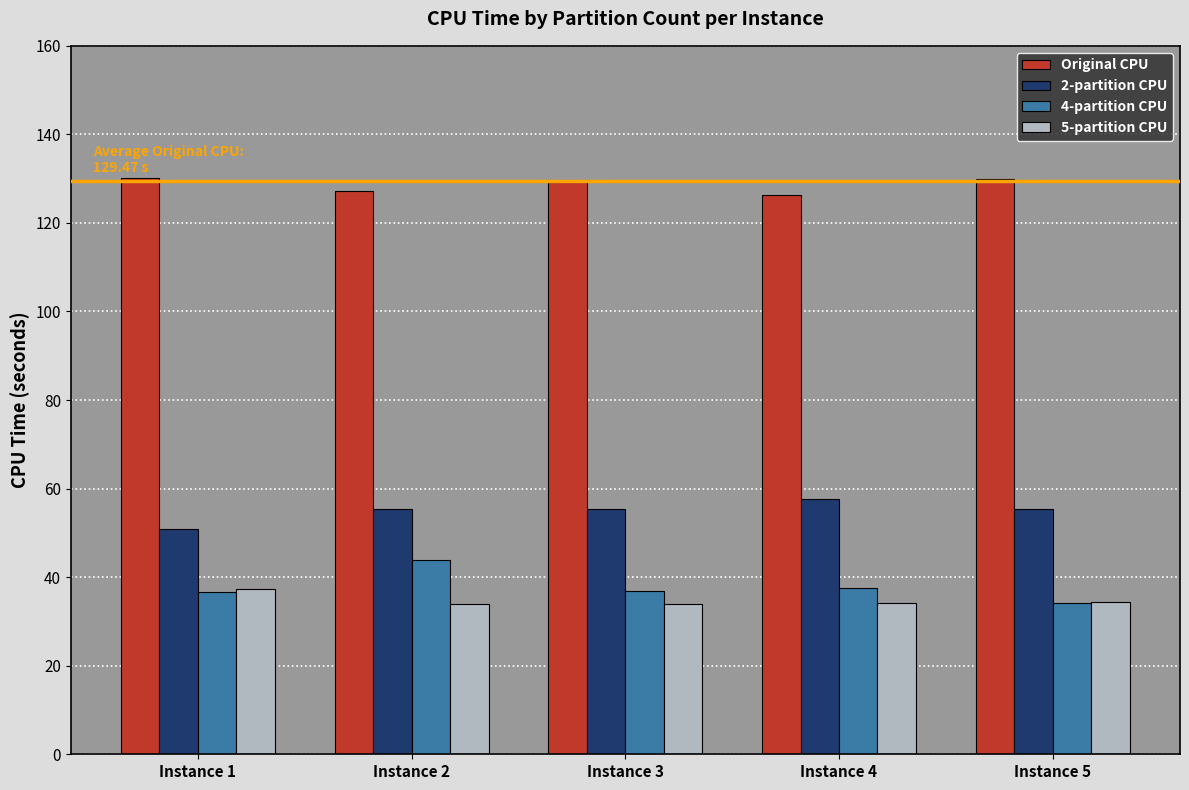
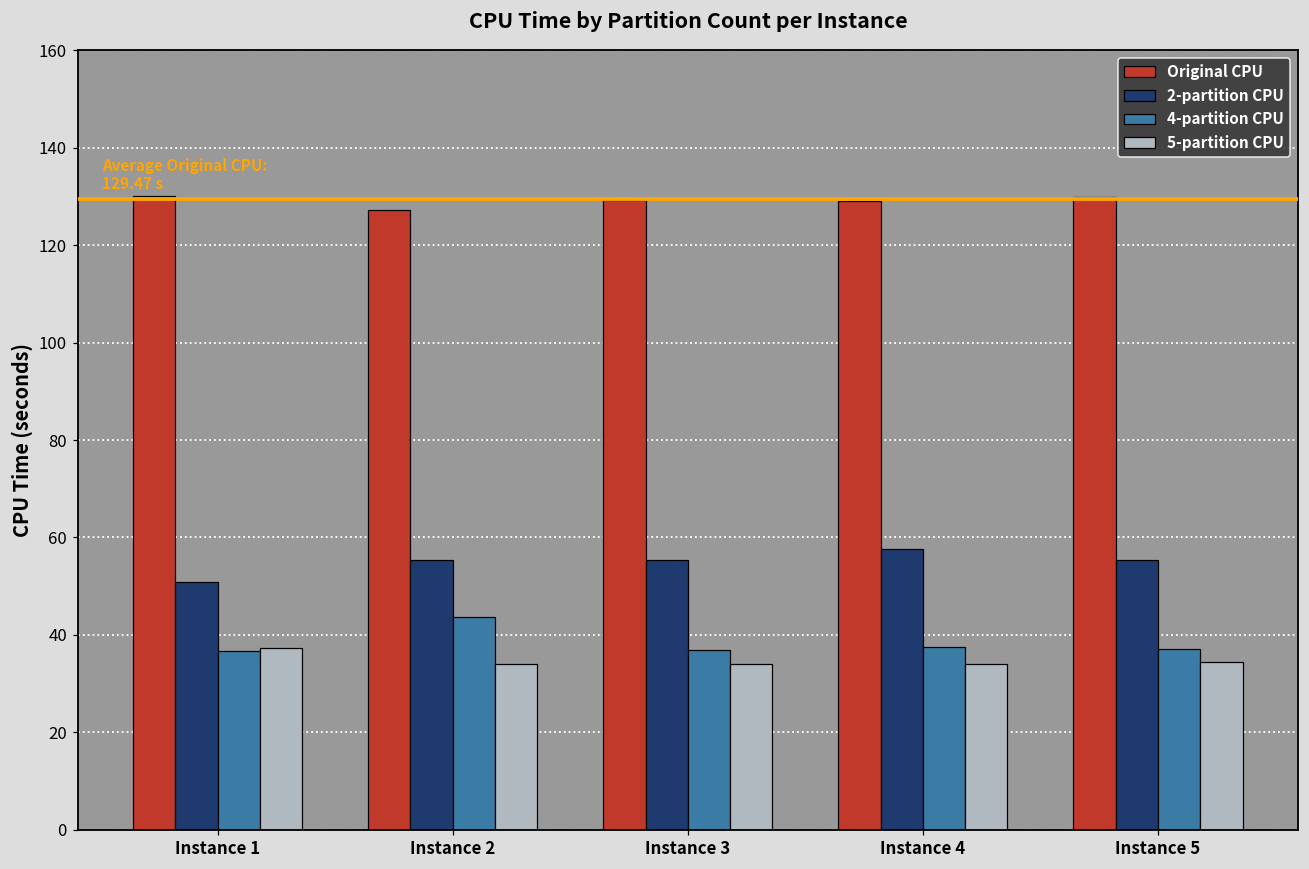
  {
    "Original CPU": {
      "Instance 2": 127,
      "Instance 3": 129,
-     "Instance 4": 126,
+     "Instance 4": 129,
      "Instance 5": 130
    },
    "2-partition CPU": {
      "Instance 1": 51,
      "Instance 2": 55,
      "Instance 3": 55,
      "Instance 4": 58,
      "Instance 5": 55
    },
    "4-partition CPU": {
      "Instance 1": 37,
      "Instance 2": 44,
      "Instance 3": 37,
      "Instance 4": 37,
-     "Instance 5": 34
+     "Instance 5": 37
    },
    "5-partition CPU": {
      "Instance 1": 37,
      "Instance 2": 34,
      "Instance 3": 34,
      "Instance 4": 34,
      "Instance 5": 34
    }
  }
